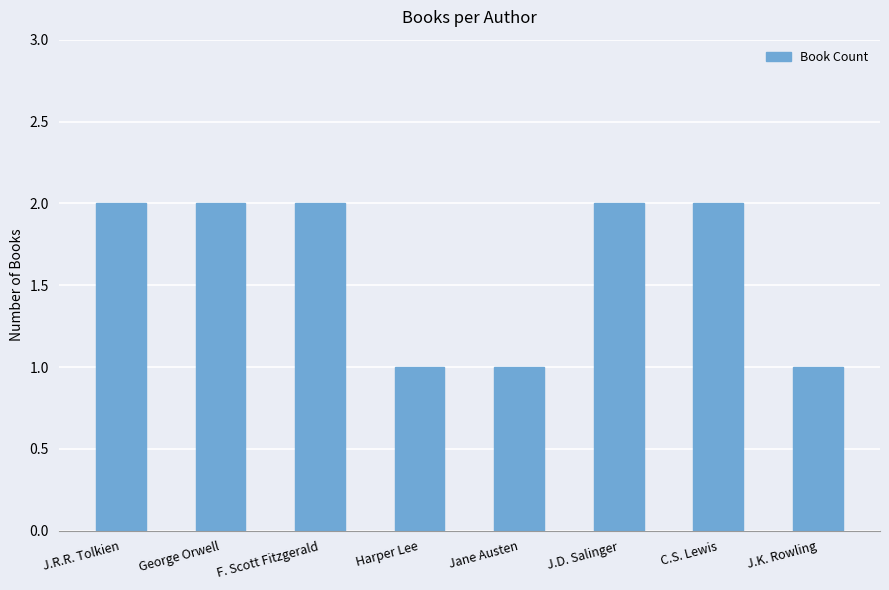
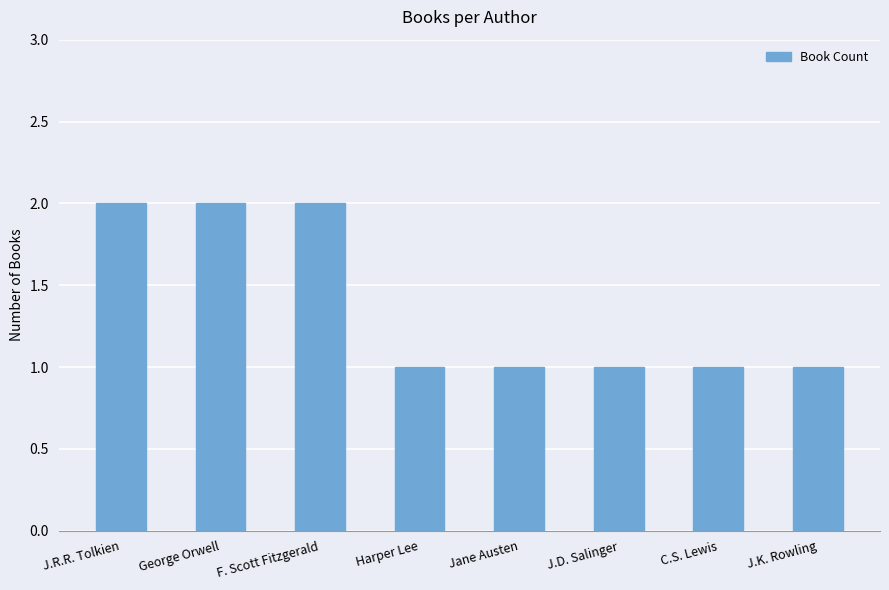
  {
    "J.R.R. Tolkien": 2,
    "George Orwell": 2,
    "F. Scott Fitzgerald": 2,
    "Harper Lee": 1,
    "Jane Austen": 1,
-   "J.D. Salinger": 2,
-   "C.S. Lewis": 2,
+   "J.D. Salinger": 1,
+   "C.S. Lewis": 1,
    "J.K. Rowling": 1
  }
